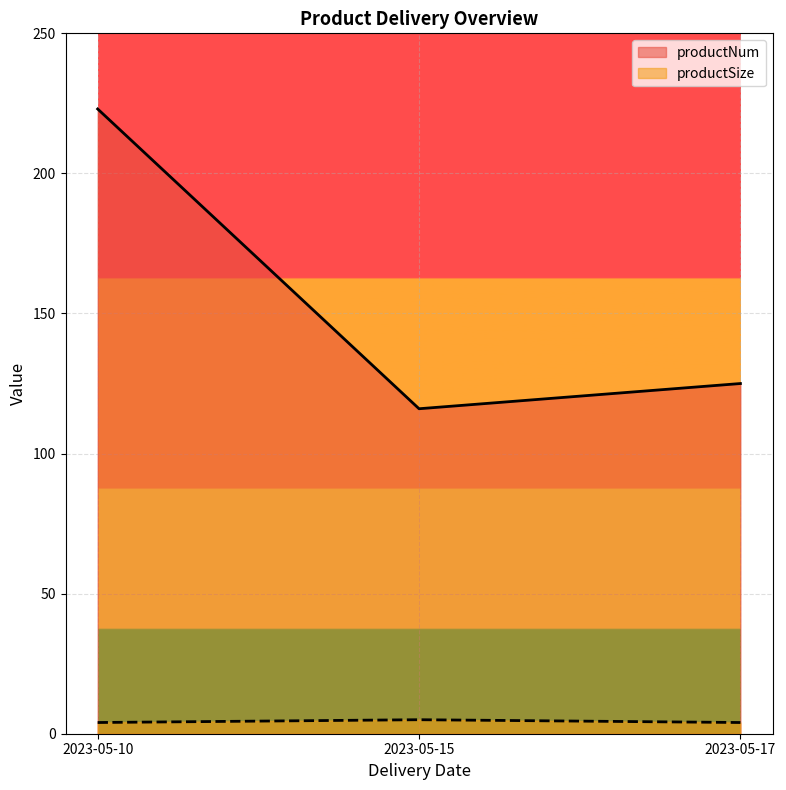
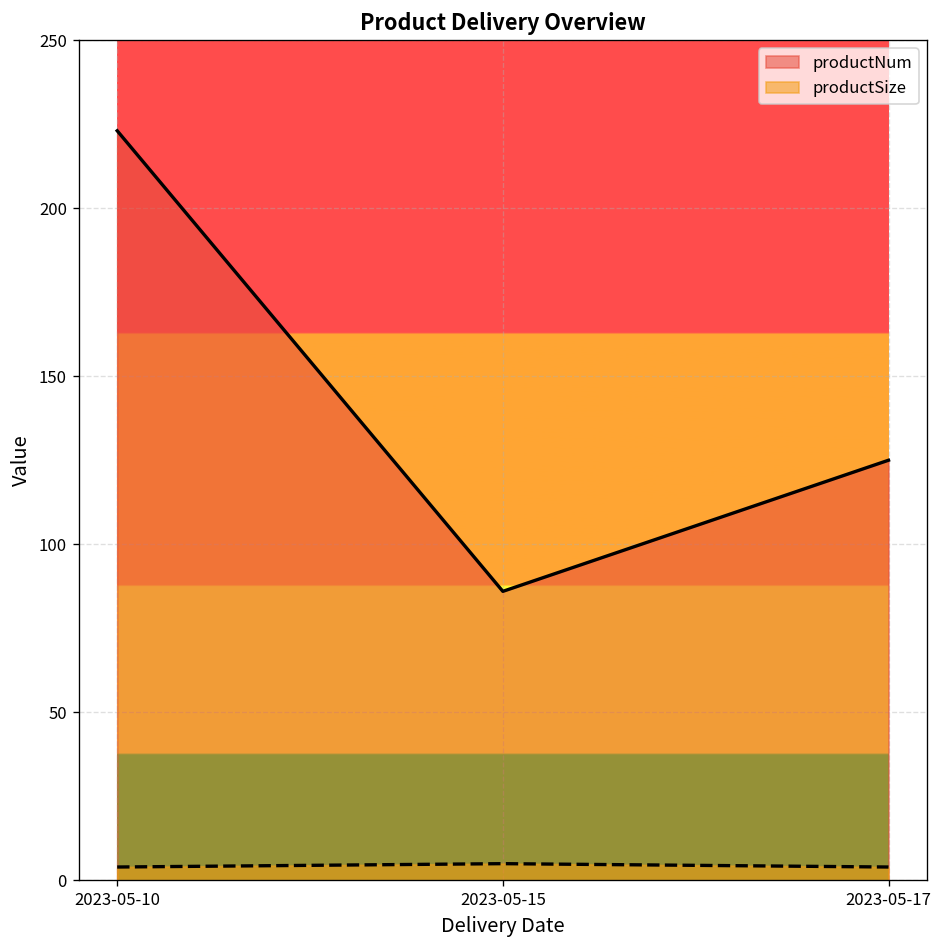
  {
    "productNum": {
      "2023-05-10": 223,
-     "2023-05-15": 116,
+     "2023-05-15": 86,
      "2023-05-17": 125
    },
    "productSize": {
      "2023-05-10": 4,
      "2023-05-15": 5,
      "2023-05-17": 4
    }
  }
